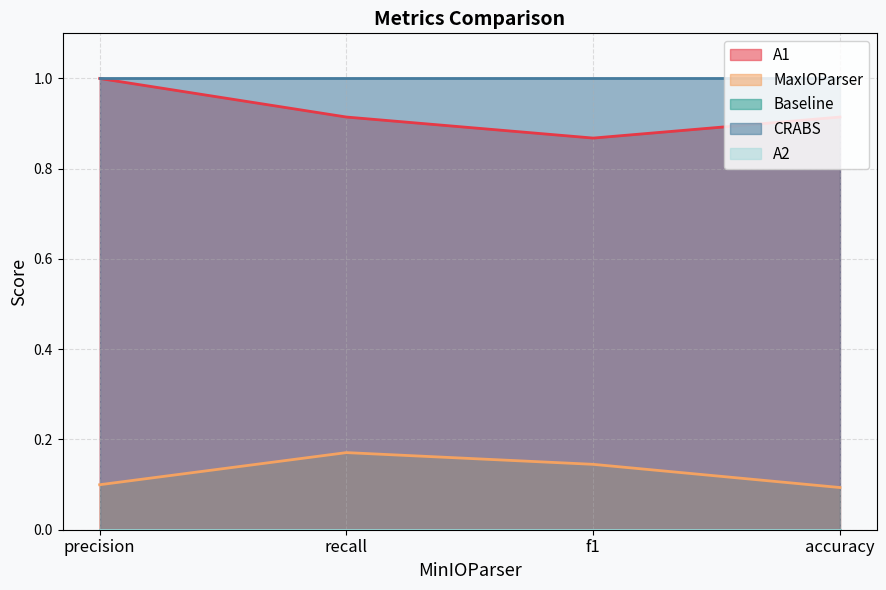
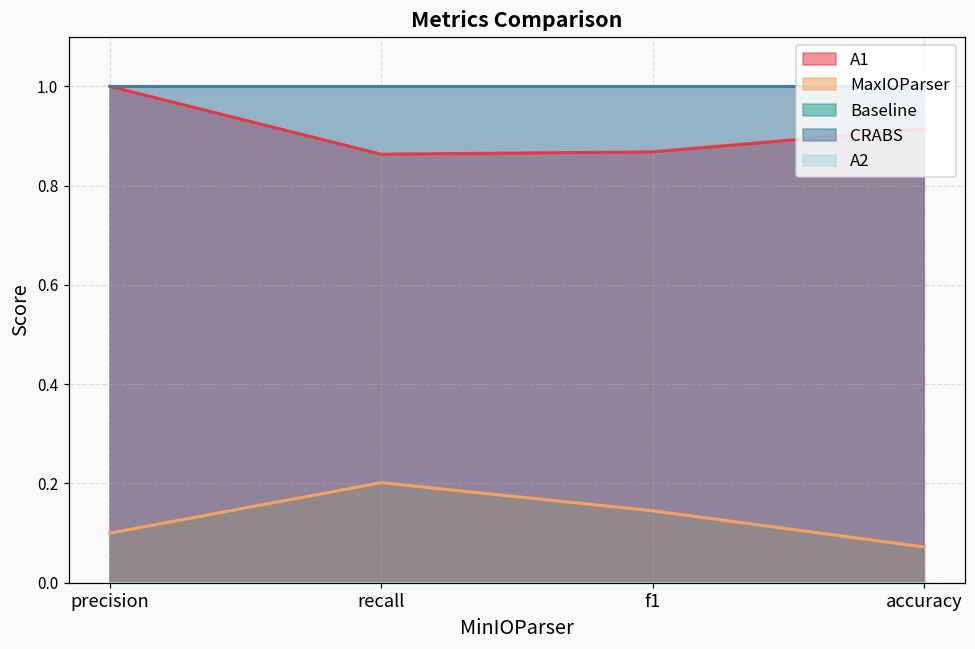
  {
    "A1": {
-     "recall": 0.91,
+     "recall": 0.86,
      "f1": 0.87
    },
    "MaxIOParser": {
      "precision": 0.10,
-     "recall": 0.17,
+     "recall": 0.20,
      "f1": 0.14,
-     "accuracy": 0.09
+     "accuracy": 0.07
    },
    "A2": {
      "precision": 0.00,
      "recall": 0.00,
      "f1": 0.00,
      "accuracy": 0.00
    },
    "CRABS": {
      "recall": 1.00,
      "f1": 1.00
    }
  }
